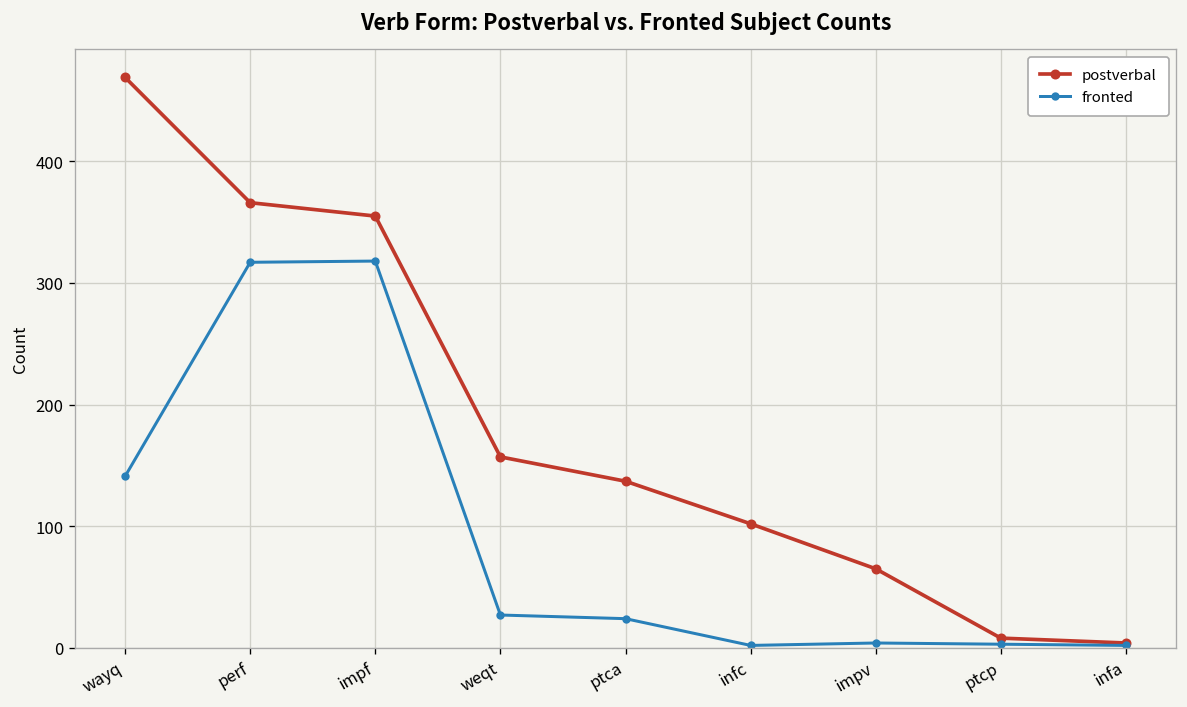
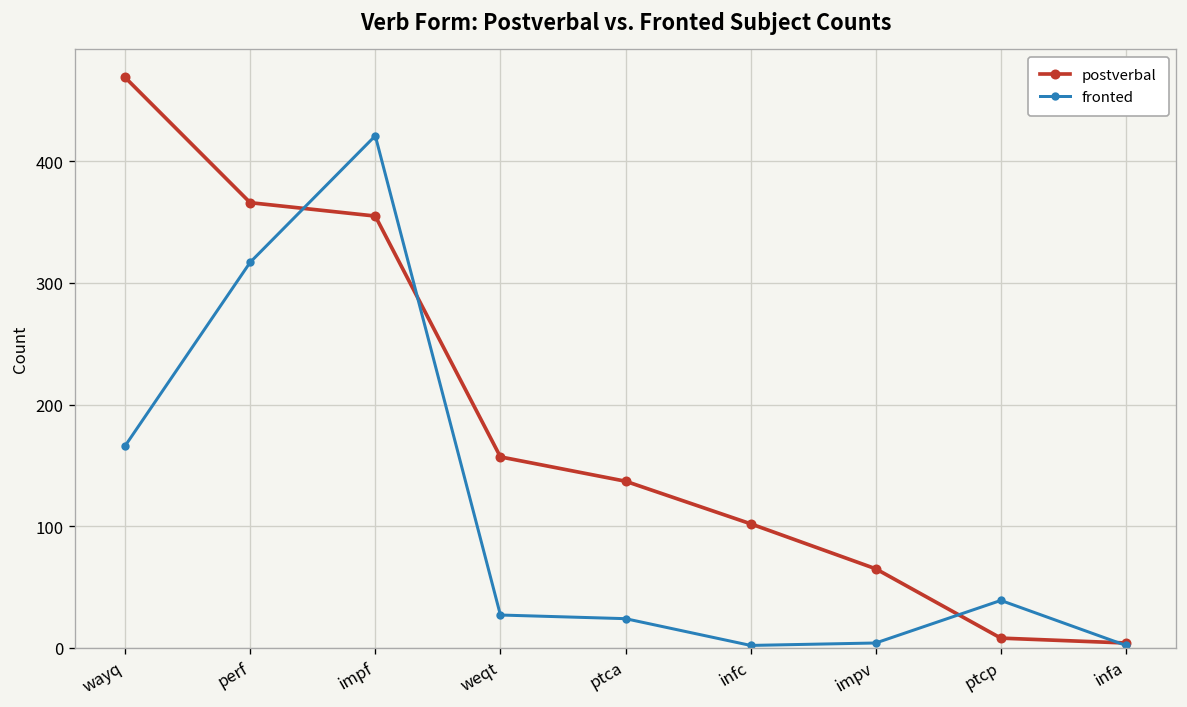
  {
    "postverbal": {
      "wayq": 469,
      "perf": 366,
      "impf": 355,
      "weqt": 157,
      "ptca": 137,
      "infc": 102,
      "impv": 65,
      "ptcp": 8
    },
    "fronted": {
-     "wayq": 141,
+     "wayq": 166,
      "perf": 317,
-     "impf": 318,
+     "impf": 421,
      "weqt": 27,
      "ptca": 24,
      "infc": 2,
      "impv": 4,
-     "ptcp": 3
+     "ptcp": 39
    }
  }
